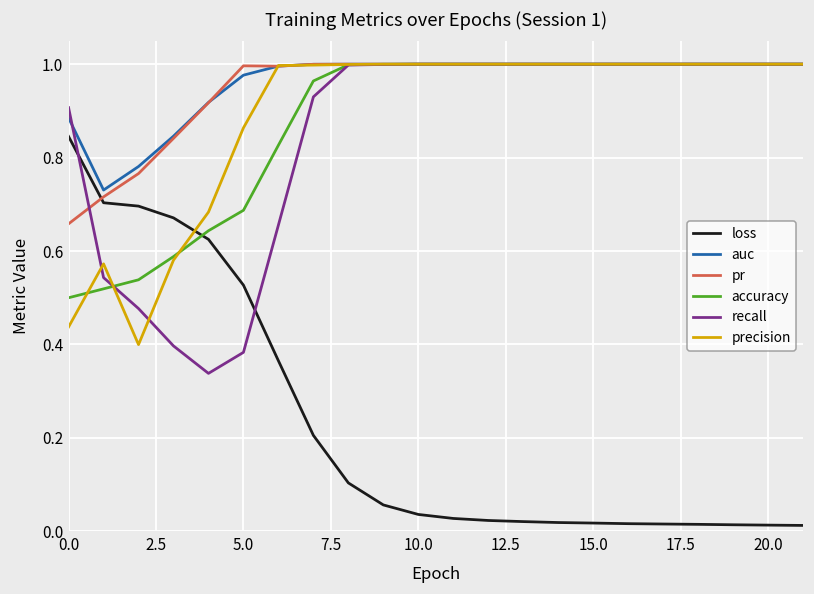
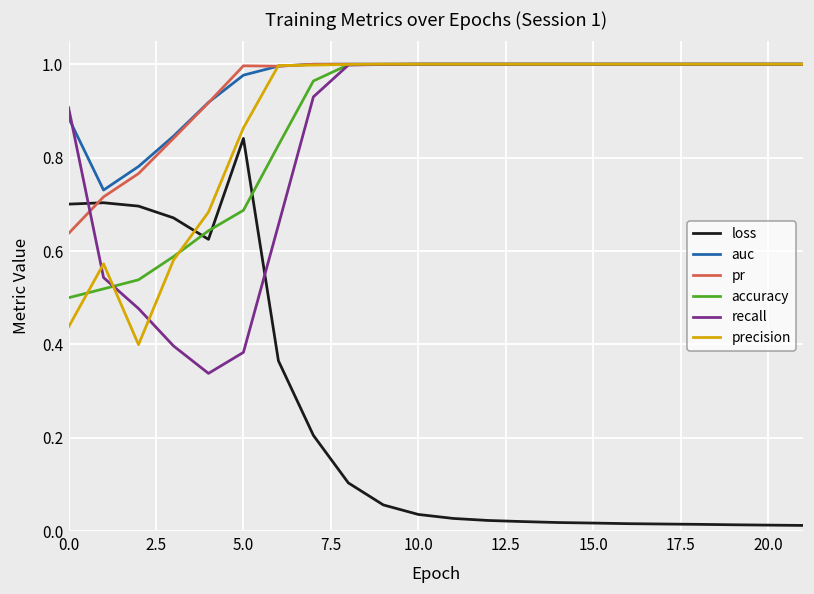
  {
    "loss": {
-     "0.0": 0.85,
-     "5.0": 0.53,
+     "0.0": 0.70,
+     "5.0": 0.84,
      "10.0": 0.04,
      "15.0": 0.02,
      "20.0": 0.01
    },
    "auc": {
      "0.0": 0.88,
      "5.0": 0.98
    },
    "pr": {
-     "0.0": 0.66,
+     "0.0": 0.64,
      "5.0": 1.00
    },
    "accuracy": {
      "0.0": 0.50,
      "5.0": 0.69
    },
    "recall": {
      "0.0": 0.91,
      "5.0": 0.38
    },
    "precision": {
      "0.0": 0.44,
      "5.0": 0.86
    }
  }
